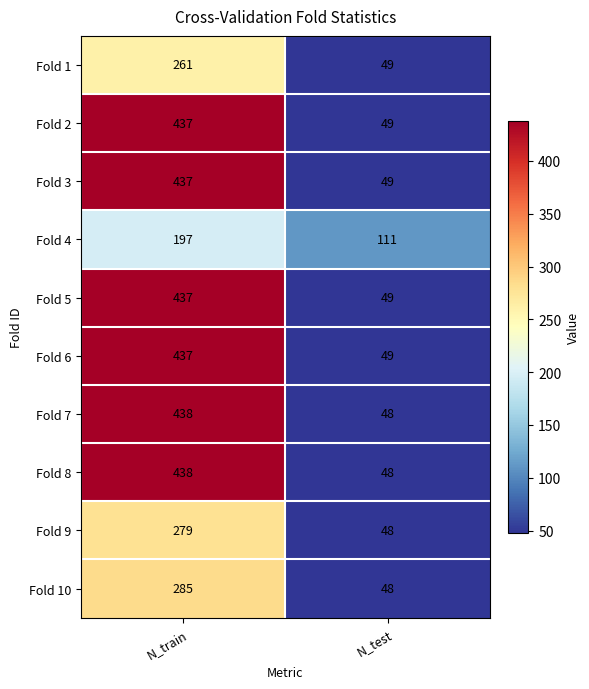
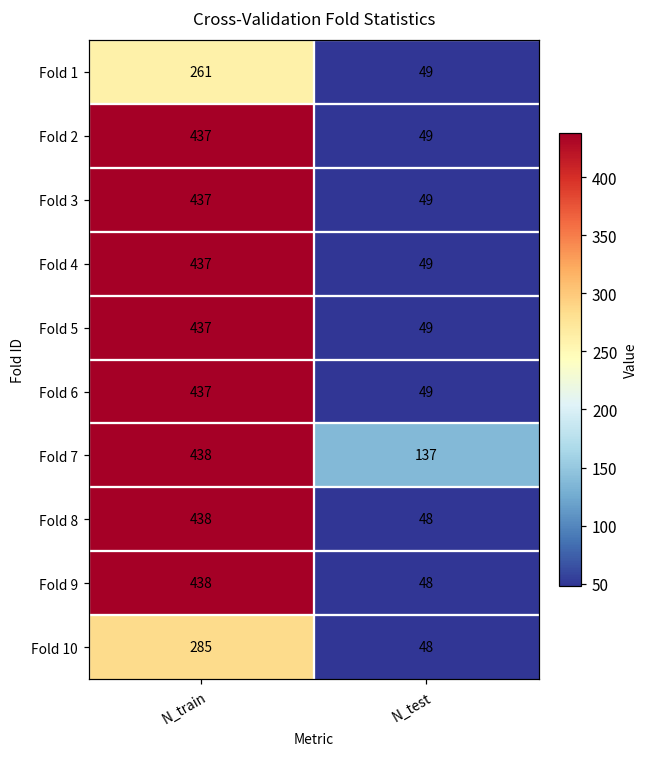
  {
    "Fold 1": {
      "N_train": 261,
      "N_test": 49
    },
    "Fold 2": {
      "N_train": 437,
      "N_test": 49
    },
    "Fold 3": {
      "N_train": 437,
      "N_test": 49
    },
    "Fold 4": {
-     "N_train": 197,
-     "N_test": 111
+     "N_train": 437,
+     "N_test": 49
    },
    "Fold 5": {
      "N_train": 437,
      "N_test": 49
    },
    "Fold 6": {
      "N_train": 437,
      "N_test": 49
    },
    "Fold 7": {
      "N_train": 438,
-     "N_test": 48
+     "N_test": 137
    },
    "Fold 8": {
      "N_train": 438,
      "N_test": 48
    },
    "Fold 9": {
-     "N_train": 279,
+     "N_train": 438,
      "N_test": 48
    },
    "Fold 10": {
      "N_train": 285,
      "N_test": 48
    }
  }
